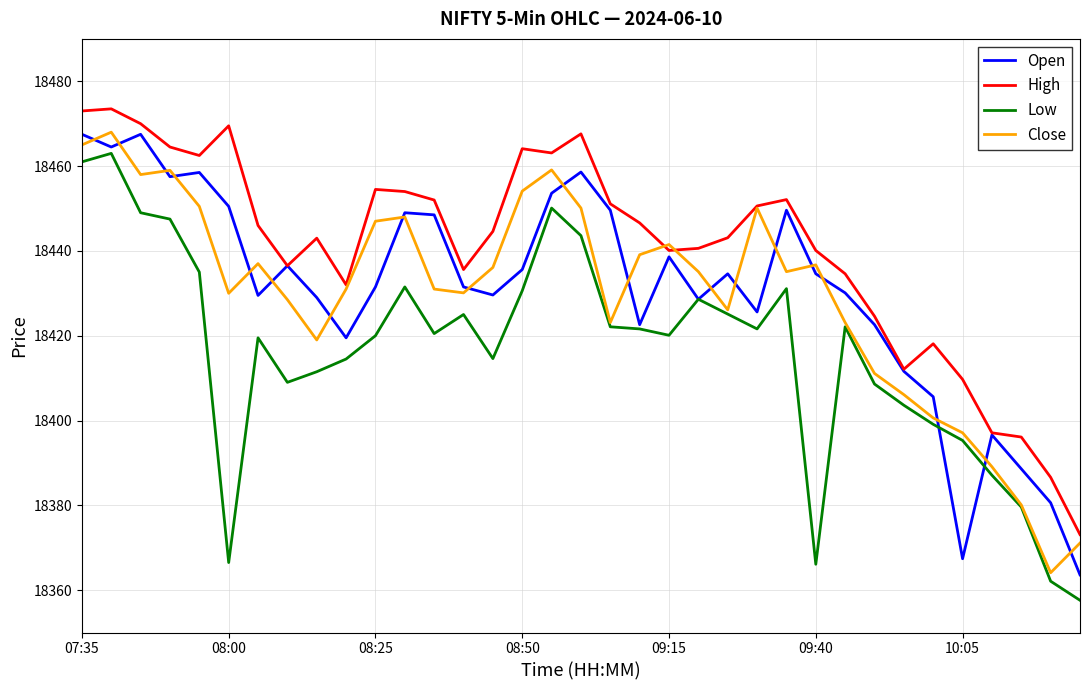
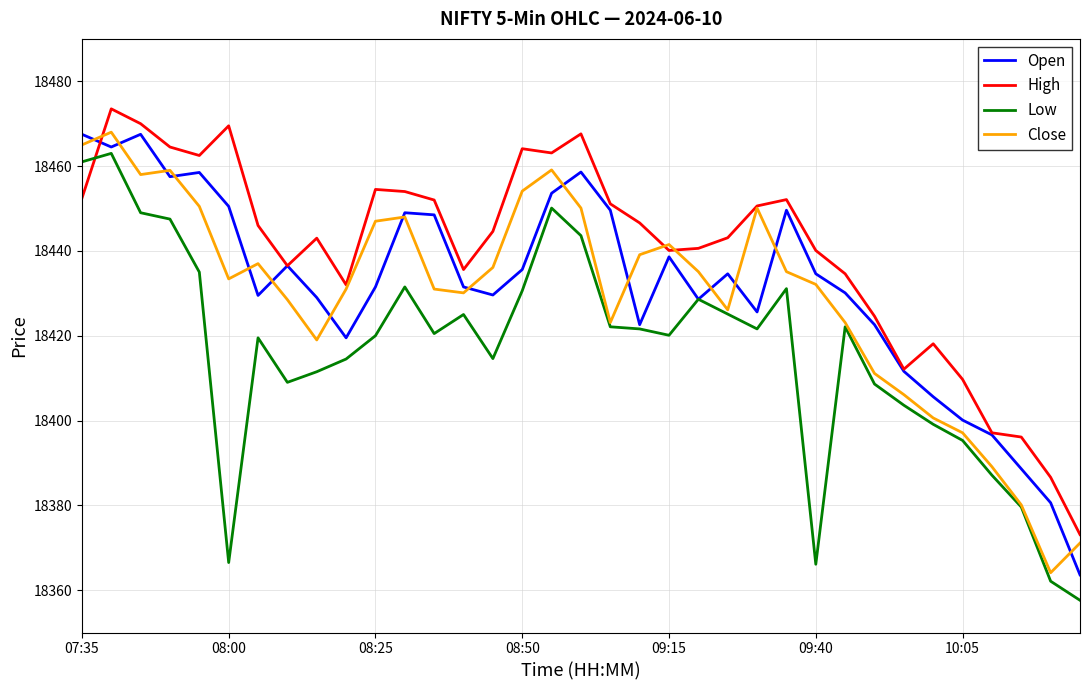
  {
    "Open": {
      "07:35": 18468,
      "08:00": 18451,
      "08:25": 18432,
      "08:50": 18436,
      "09:15": 18439,
      "09:40": 18435,
-     "10:05": 18367
+     "10:05": 18400
    },
    "High": {
-     "07:35": 18473,
+     "07:35": 18452,
      "08:00": 18470,
      "08:25": 18455,
      "08:50": 18464,
      "09:15": 18440,
      "09:40": 18440,
      "10:05": 18410
    },
    "Low": {
      "07:35": 18461,
      "08:00": 18367,
      "08:25": 18420,
      "08:50": 18431,
      "09:15": 18420,
      "09:40": 18366,
      "10:05": 18395
    },
    "Close": {
      "07:35": 18465,
-     "08:00": 18430,
+     "08:00": 18433,
      "08:25": 18447,
      "08:50": 18454,
      "09:15": 18442,
-     "09:40": 18437,
+     "09:40": 18432,
      "10:05": 18397
    }
  }
